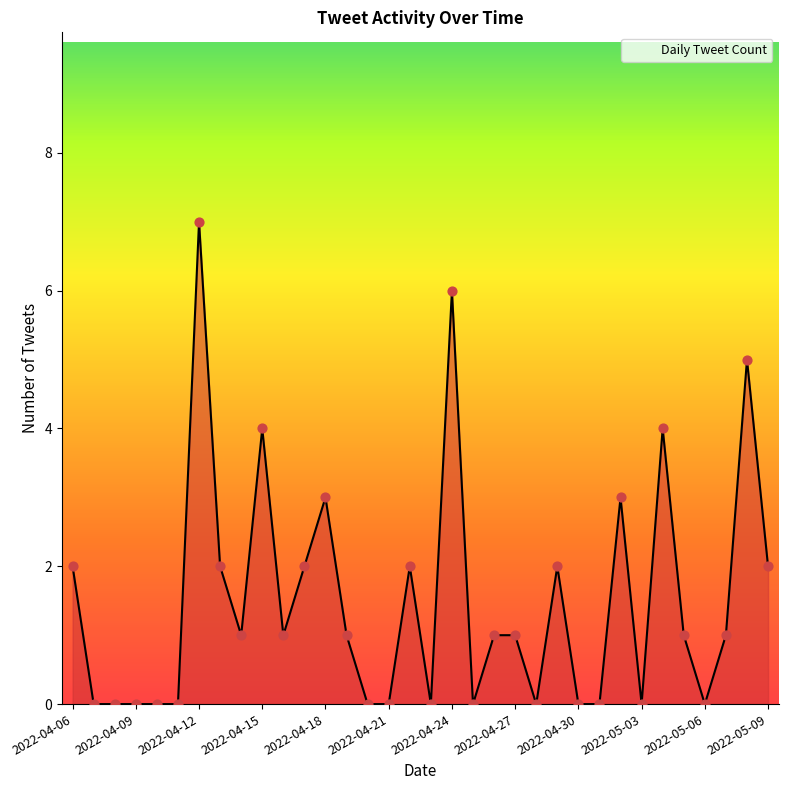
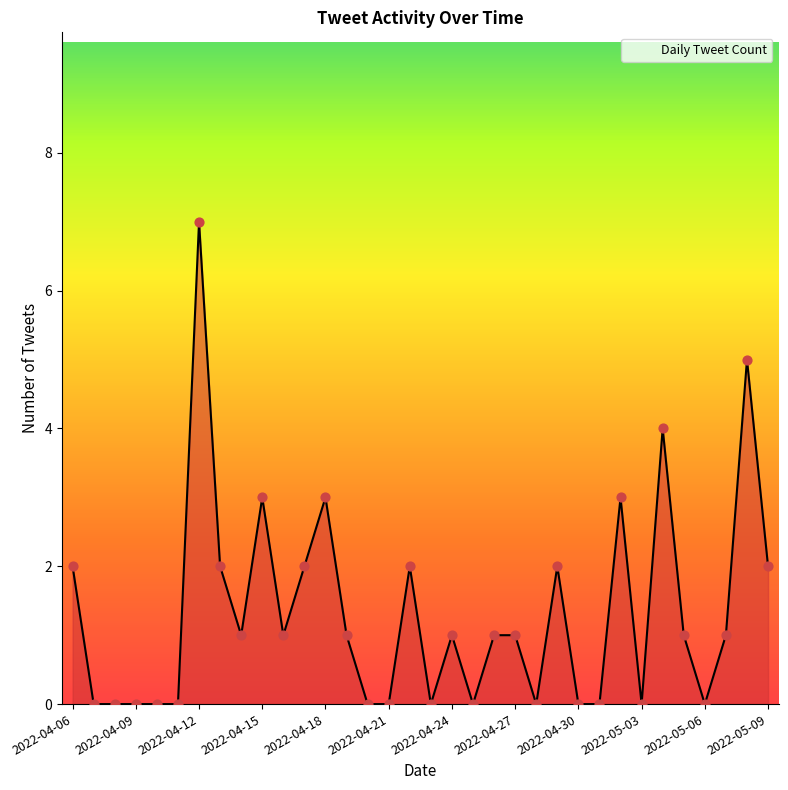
  {
    "2022-04-06": 2,
    "2022-04-09": 0,
    "2022-04-12": 7,
-   "2022-04-15": 4,
+   "2022-04-15": 3,
    "2022-04-18": 3,
    "2022-04-21": 0,
-   "2022-04-24": 6,
+   "2022-04-24": 1,
    "2022-04-27": 1,
    "2022-04-30": 0,
    "2022-05-03": 0,
    "2022-05-06": 0,
    "2022-05-09": 2
  }
